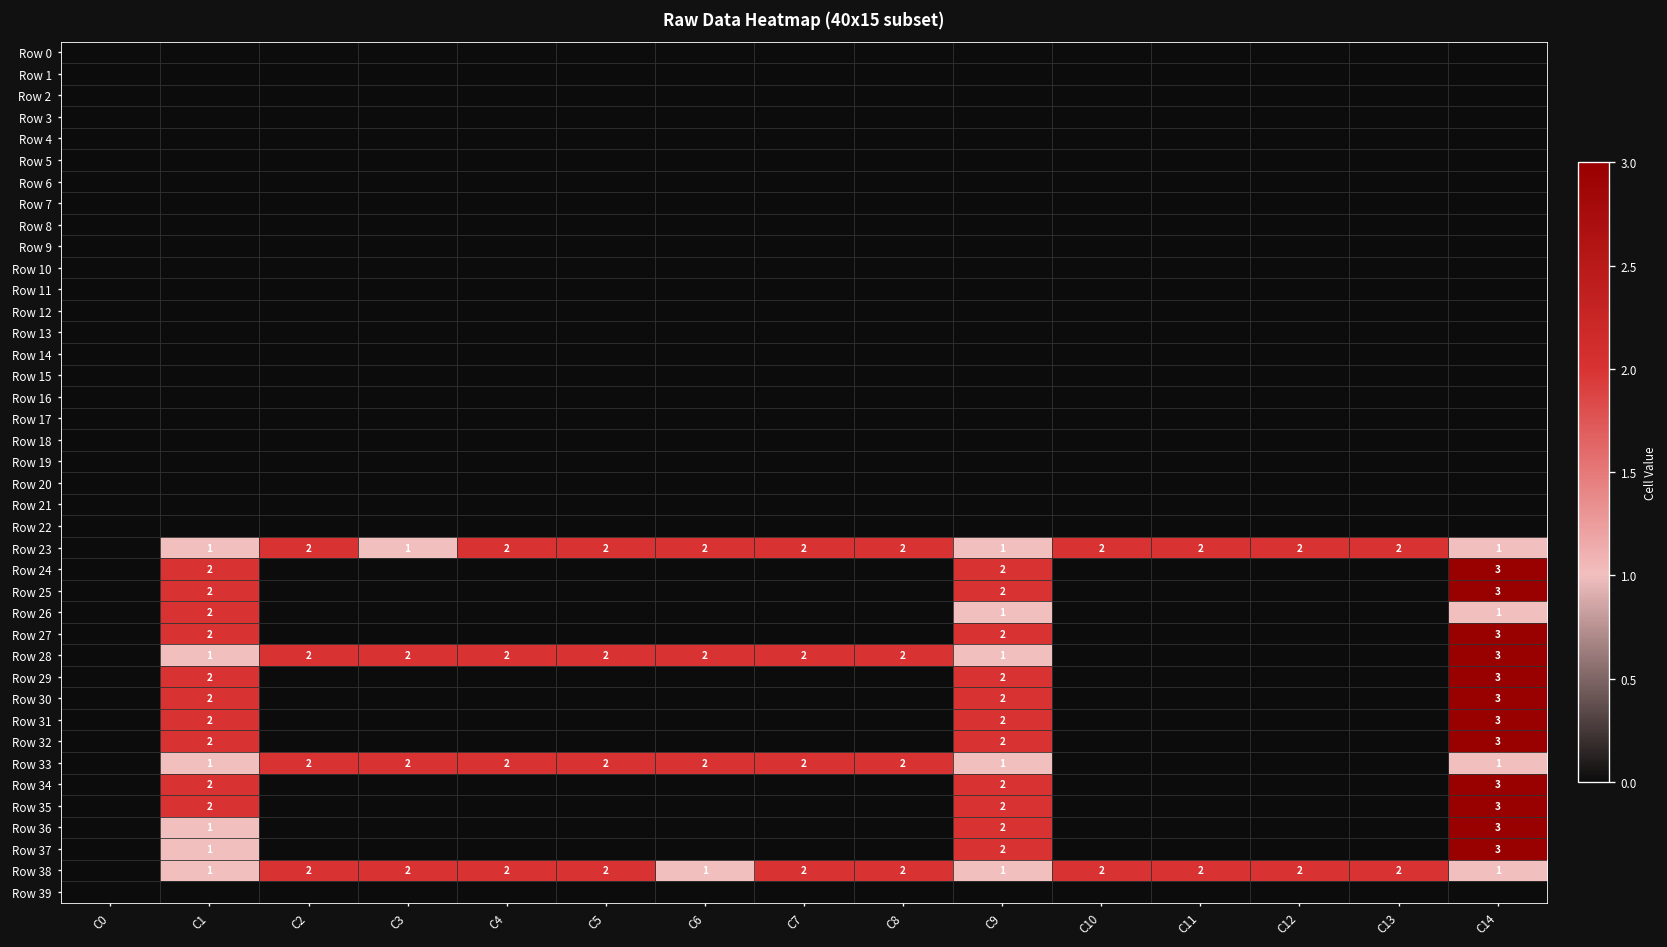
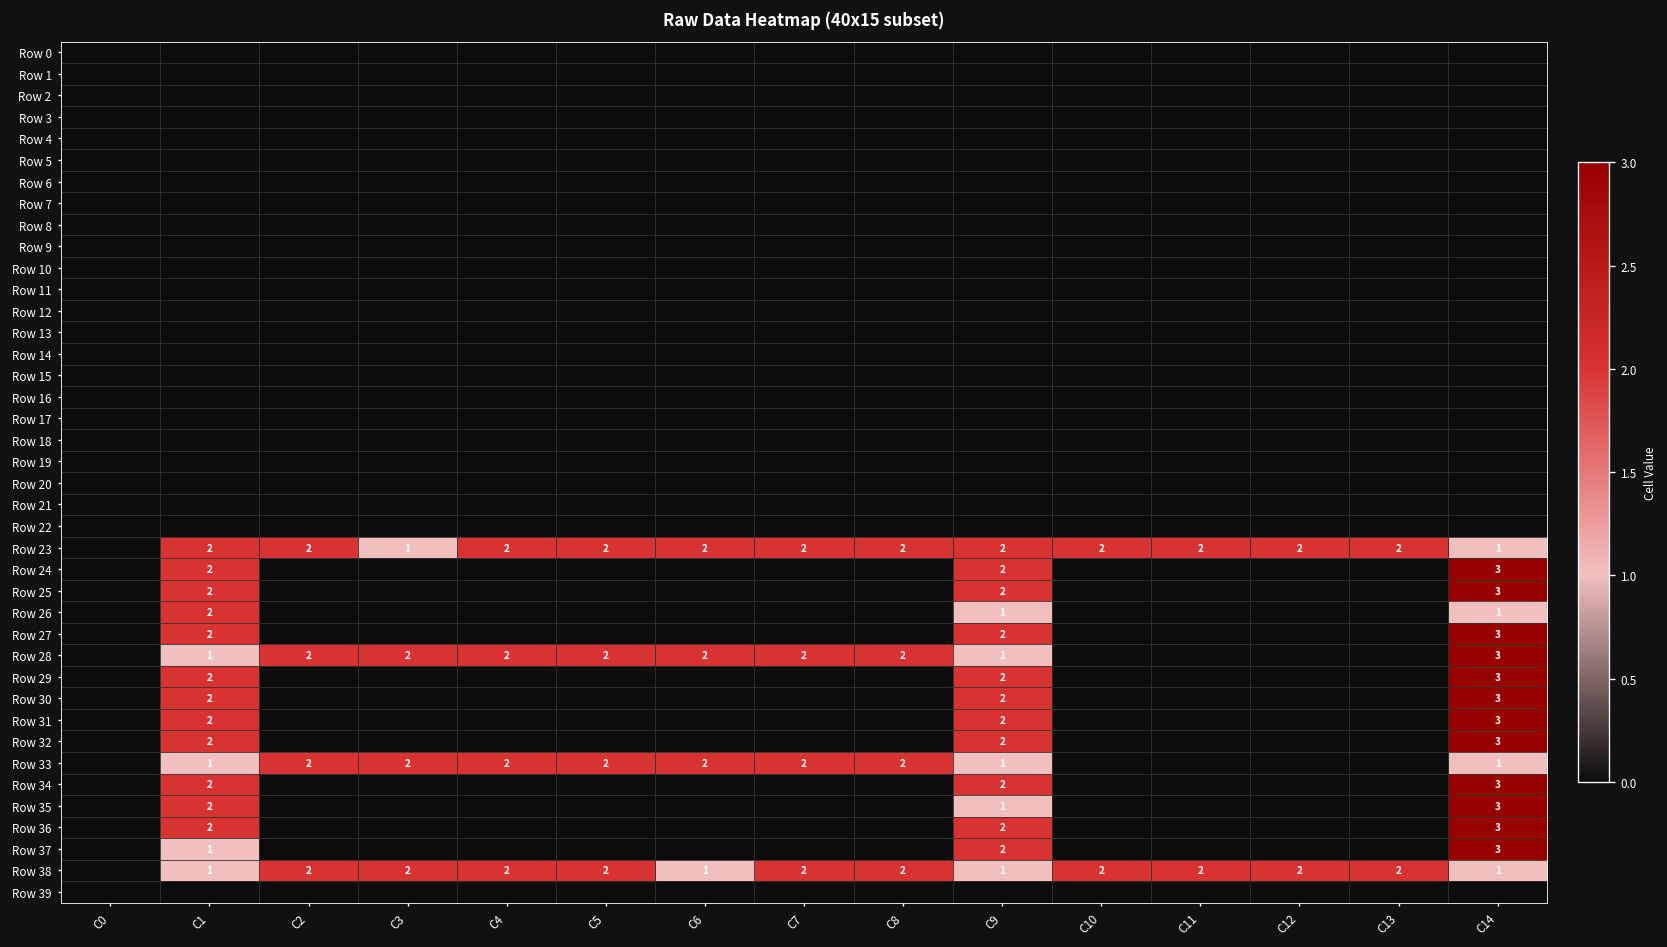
  {
    "Row 23": {
-     "C1": 1,
+     "C1": 2,
      "C2": 2,
      "C3": 1,
      "C4": 2,
      "C5": 2,
      "C6": 2,
      "C7": 2,
      "C8": 2,
-     "C9": 1,
+     "C9": 2,
      "C10": 2,
      "C11": 2,
      "C12": 2,
      "C13": 2,
      "C14": 1
    },
    "Row 24": {
      "C1": 2,
      "C9": 2,
      "C14": 3
    },
    "Row 25": {
      "C1": 2,
      "C9": 2,
      "C14": 3
    },
    "Row 26": {
      "C1": 2,
      "C9": 1,
      "C14": 1
    },
    "Row 27": {
      "C1": 2,
      "C9": 2,
      "C14": 3
    },
    "Row 28": {
      "C1": 1,
      "C2": 2,
      "C3": 2,
      "C4": 2,
      "C5": 2,
      "C6": 2,
      "C7": 2,
      "C8": 2,
      "C9": 1,
      "C14": 3
    },
    "Row 29": {
      "C1": 2,
      "C9": 2,
      "C14": 3
    },
    "Row 30": {
      "C1": 2,
      "C9": 2,
      "C14": 3
    },
    "Row 31": {
      "C1": 2,
      "C9": 2,
      "C14": 3
    },
    "Row 32": {
      "C1": 2,
      "C9": 2,
      "C14": 3
    },
    "Row 33": {
      "C1": 1,
      "C2": 2,
      "C3": 2,
      "C4": 2,
      "C5": 2,
      "C6": 2,
      "C7": 2,
      "C8": 2,
      "C9": 1,
      "C14": 1
    },
    "Row 34": {
      "C1": 2,
      "C9": 2,
      "C14": 3
    },
    "Row 35": {
      "C1": 2,
-     "C9": 2,
+     "C9": 1,
      "C14": 3
    },
    "Row 36": {
-     "C1": 1,
+     "C1": 2,
      "C9": 2,
      "C14": 3
    },
    "Row 37": {
      "C1": 1,
      "C9": 2,
      "C14": 3
    },
    "Row 38": {
      "C1": 1,
      "C2": 2,
      "C3": 2,
      "C4": 2,
      "C5": 2,
      "C6": 1,
      "C7": 2,
      "C8": 2,
      "C9": 1,
      "C10": 2,
      "C11": 2,
      "C12": 2,
      "C13": 2,
      "C14": 1
    }
  }
